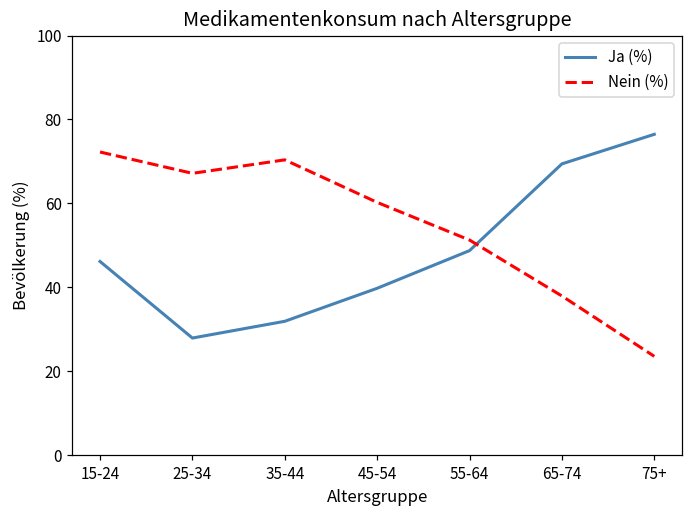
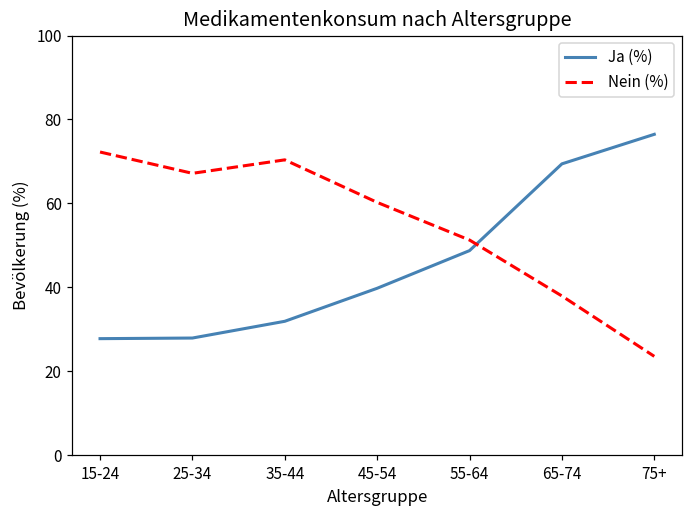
  {
    "Ja (%)": {
-     "15-24": 46,
+     "15-24": 28,
      "25-34": 28,
      "35-44": 32,
      "45-54": 40,
      "55-64": 49,
      "65-74": 69,
      "75+": 76
    },
    "Nein (%)": {
      "15-24": 72,
      "25-34": 67,
      "35-44": 70,
      "45-54": 60,
      "55-64": 51,
      "65-74": 38,
      "75+": 24
    }
  }
